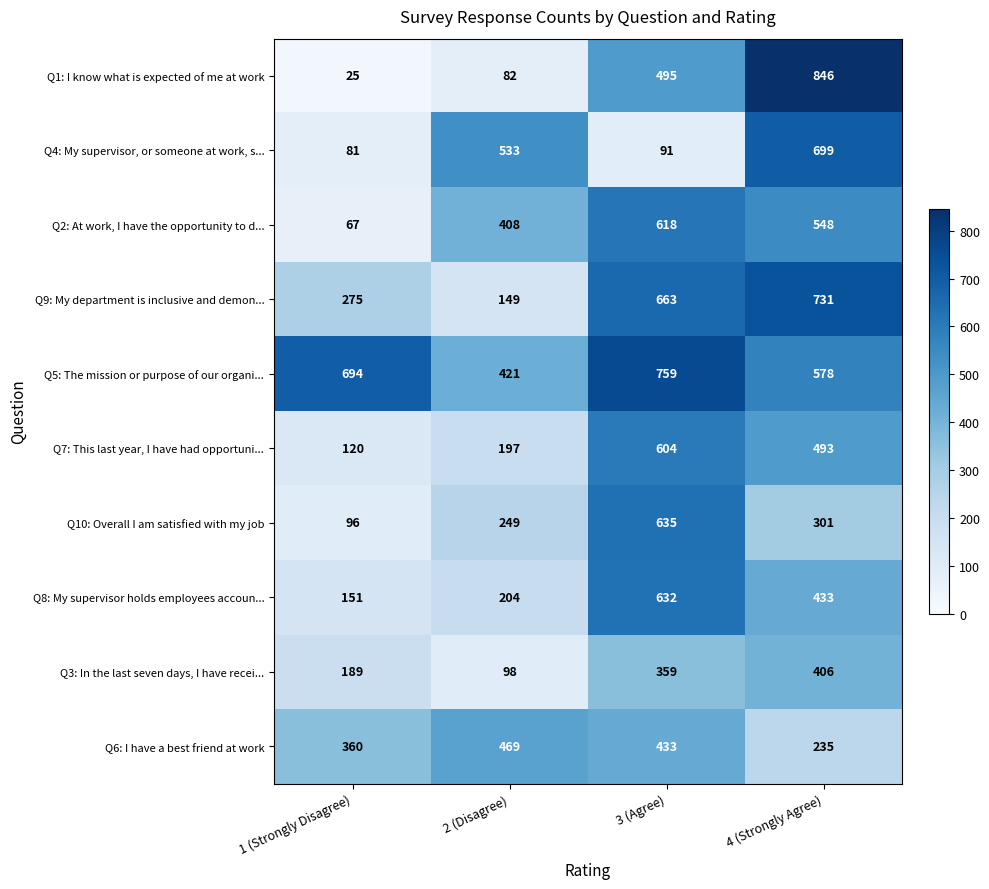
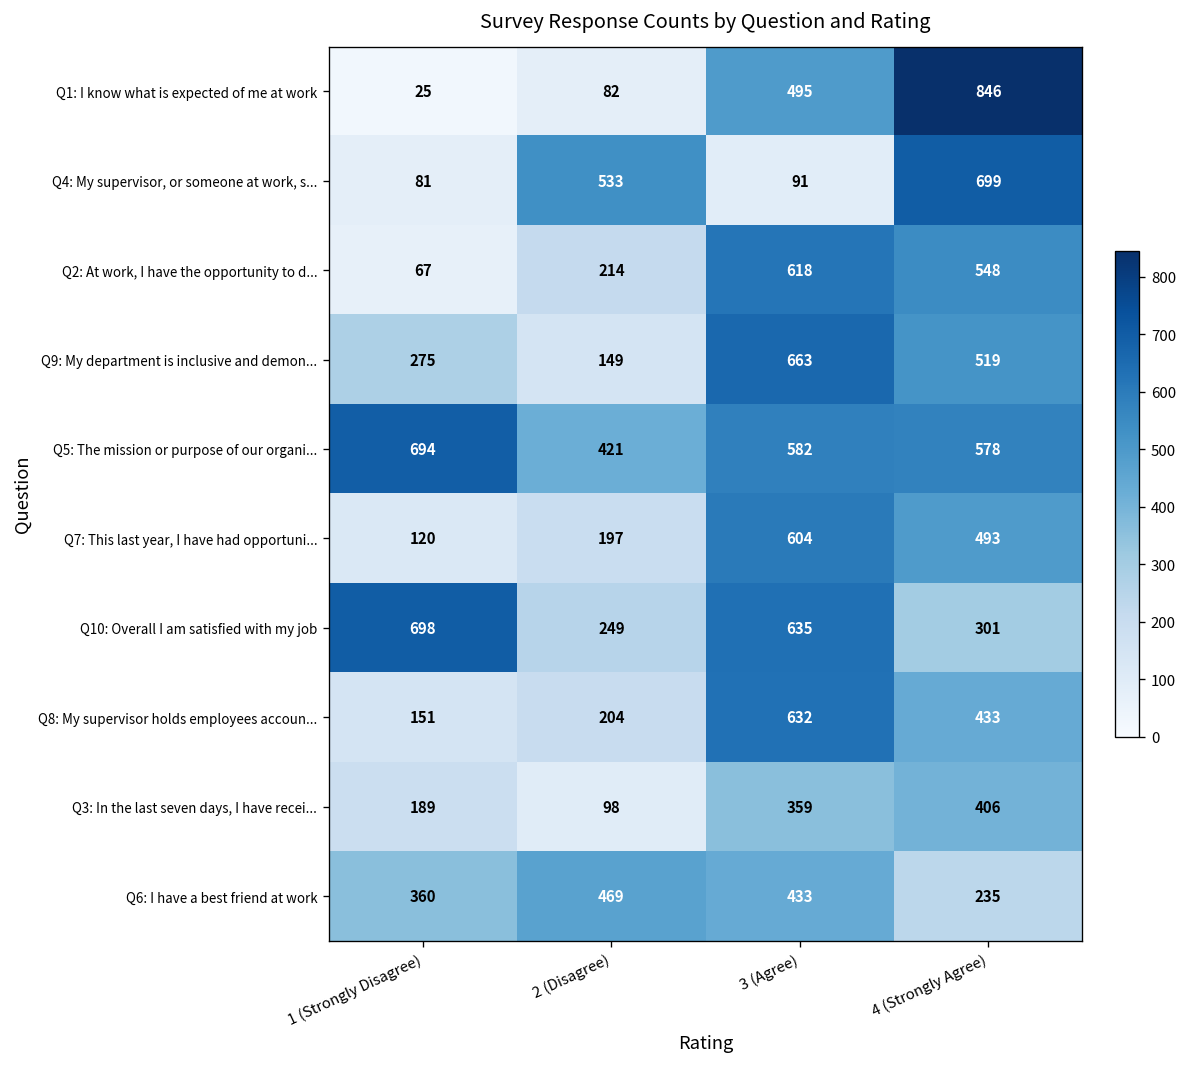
  {
    "Q1: I know what is expected of me at work": {
      "1 (Strongly Disagree)": 25,
      "2 (Disagree)": 82,
      "3 (Agree)": 495,
      "4 (Strongly Agree)": 846
    },
    "Q4: My supervisor, or someone at work, s...": {
      "1 (Strongly Disagree)": 81,
      "2 (Disagree)": 533,
      "3 (Agree)": 91,
      "4 (Strongly Agree)": 699
    },
    "Q2: At work, I have the opportunity to d...": {
      "1 (Strongly Disagree)": 67,
-     "2 (Disagree)": 408,
+     "2 (Disagree)": 214,
      "3 (Agree)": 618,
      "4 (Strongly Agree)": 548
    },
    "Q9: My department is inclusive and demon...": {
      "1 (Strongly Disagree)": 275,
      "2 (Disagree)": 149,
      "3 (Agree)": 663,
-     "4 (Strongly Agree)": 731
+     "4 (Strongly Agree)": 519
    },
    "Q5: The mission or purpose of our organi...": {
      "1 (Strongly Disagree)": 694,
      "2 (Disagree)": 421,
-     "3 (Agree)": 759,
+     "3 (Agree)": 582,
      "4 (Strongly Agree)": 578
    },
    "Q7: This last year, I have had opportuni...": {
      "1 (Strongly Disagree)": 120,
      "2 (Disagree)": 197,
      "3 (Agree)": 604,
      "4 (Strongly Agree)": 493
    },
    "Q10: Overall I am satisfied with my job": {
-     "1 (Strongly Disagree)": 96,
+     "1 (Strongly Disagree)": 698,
      "2 (Disagree)": 249,
      "3 (Agree)": 635,
      "4 (Strongly Agree)": 301
    },
    "Q8: My supervisor holds employees accoun...": {
      "1 (Strongly Disagree)": 151,
      "2 (Disagree)": 204,
      "3 (Agree)": 632,
      "4 (Strongly Agree)": 433
    },
    "Q3: In the last seven days, I have recei...": {
      "1 (Strongly Disagree)": 189,
      "2 (Disagree)": 98,
      "3 (Agree)": 359,
      "4 (Strongly Agree)": 406
    },
    "Q6: I have a best friend at work": {
      "1 (Strongly Disagree)": 360,
      "2 (Disagree)": 469,
      "3 (Agree)": 433,
      "4 (Strongly Agree)": 235
    }
  }
